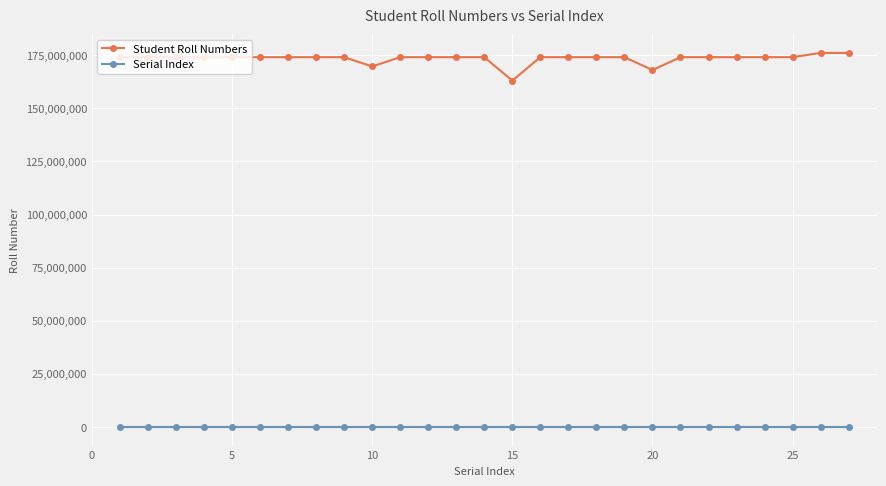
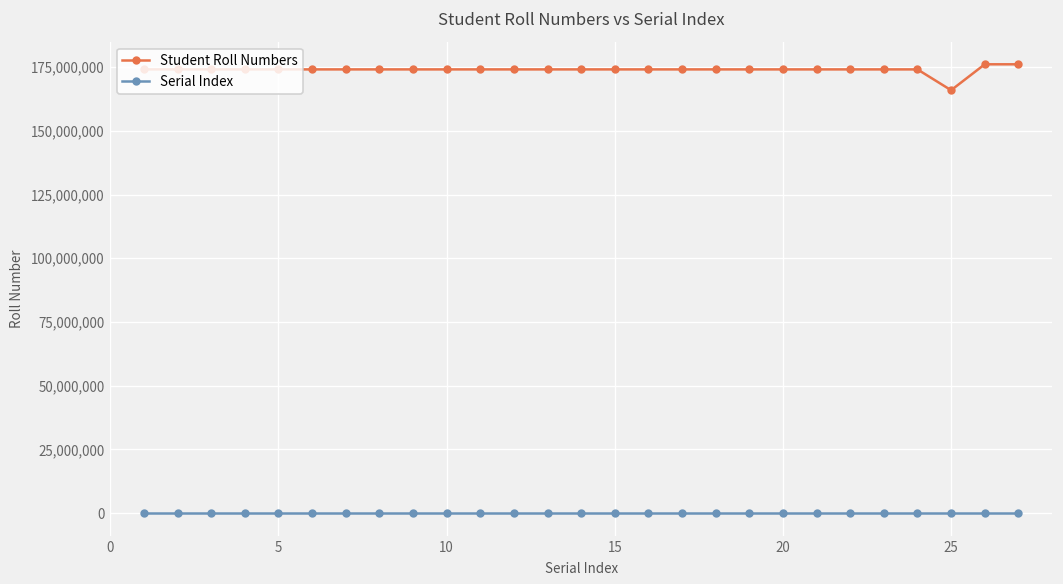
  {
    "Student Roll Numbers": {
-     "10": "170,000,000",
-     "15": "163,000,000",
-     "20": "168,000,000",
-     "25": "174,000,000"
+     "10": "174,000,000",
+     "15": "174,000,000",
+     "20": "174,000,000",
+     "25": "166,000,000"
    },
    "Serial Index": {
      "5": "0",
      "10": "0",
      "15": "0",
      "20": "0",
      "25": "0"
    }
  }
